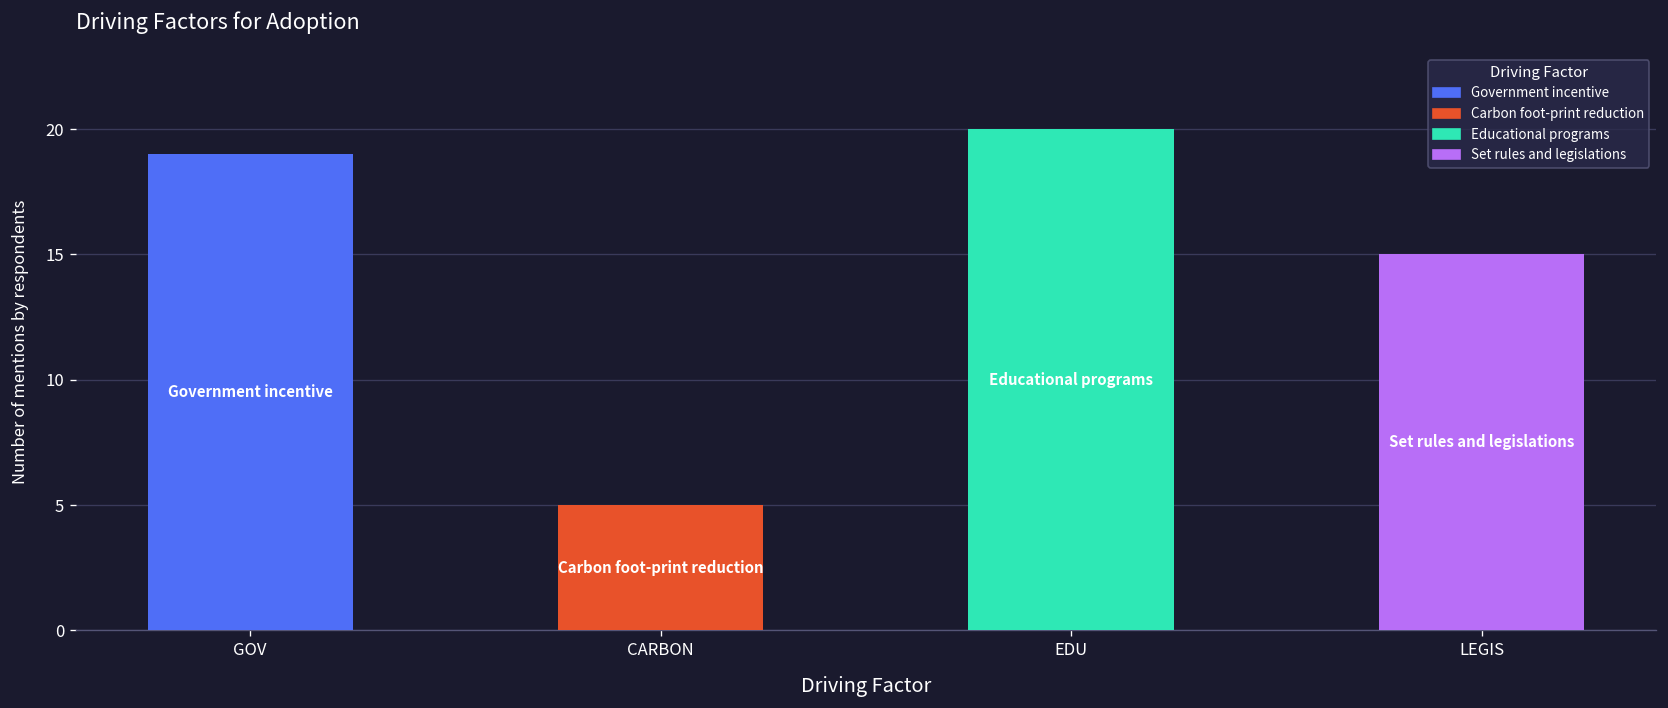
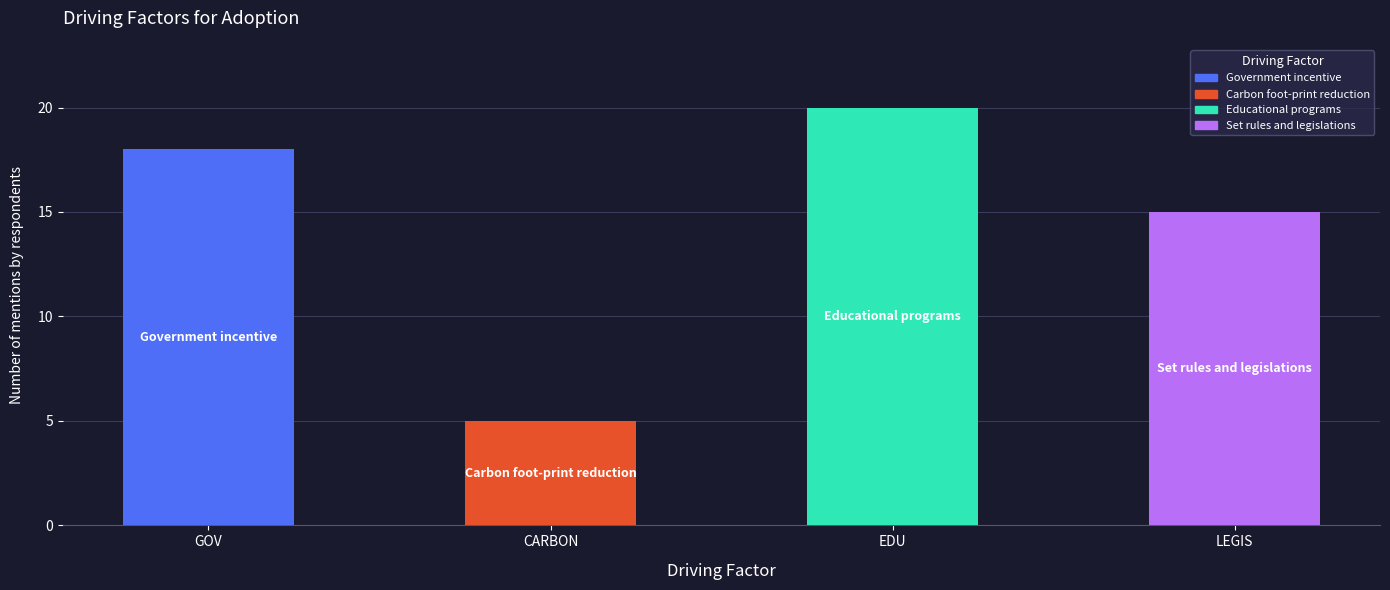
  {
-   "GOV": 19,
+   "GOV": 18,
    "CARBON": 5,
    "EDU": 20,
    "LEGIS": 15
  }
